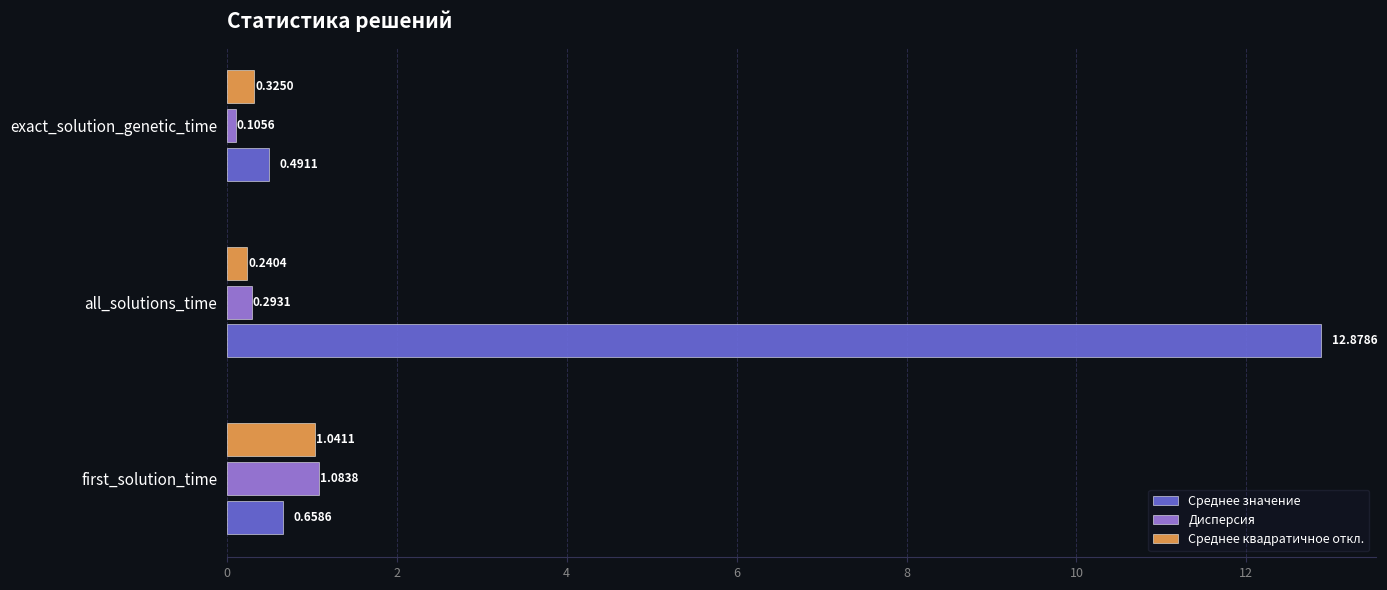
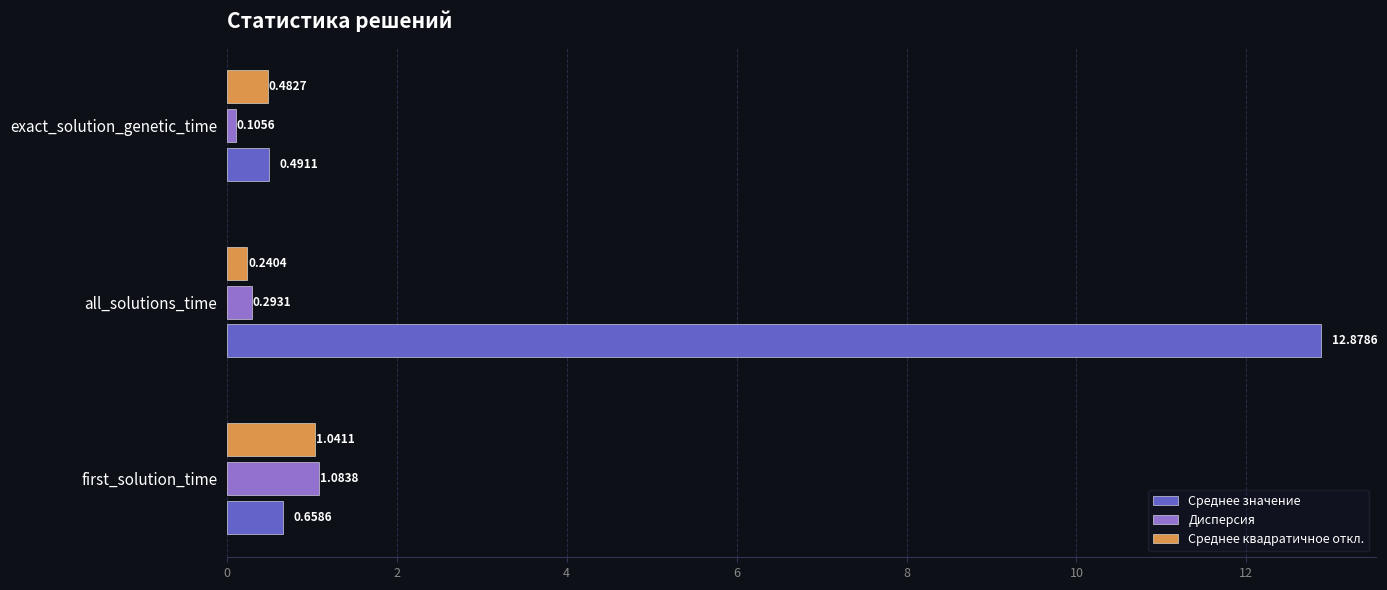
  {
    "Среднее квадратичное откл.": {
-     "exact_solution_genetic_time": 0.3250,
+     "exact_solution_genetic_time": 0.4827,
      "all_solutions_time": 0.2404,
      "first_solution_time": 1.0411
    }
  }
